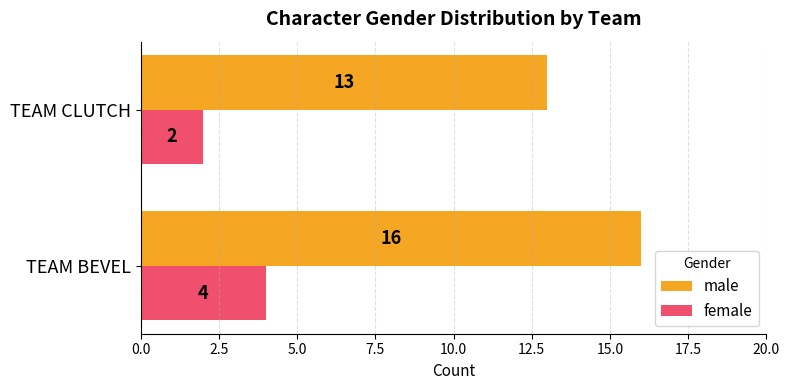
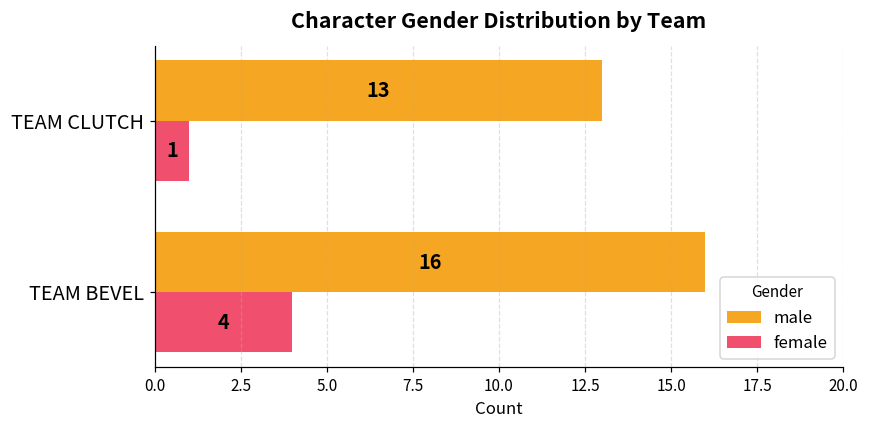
  {
    "male": {
      "TEAM CLUTCH": 13,
      "TEAM BEVEL": 16
    },
    "female": {
-     "TEAM CLUTCH": 2,
+     "TEAM CLUTCH": 1,
      "TEAM BEVEL": 4
    }
  }
